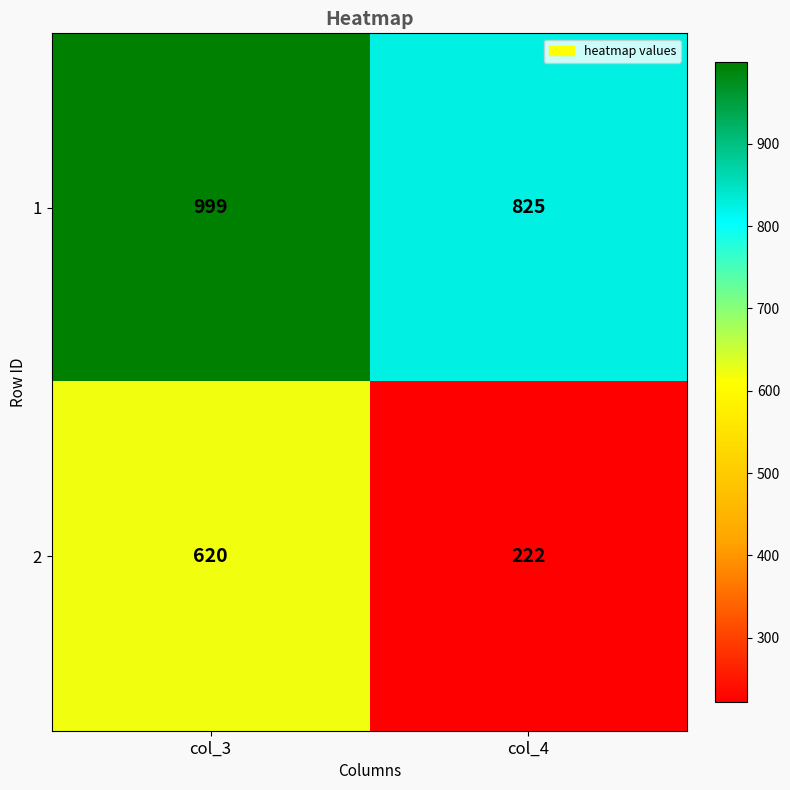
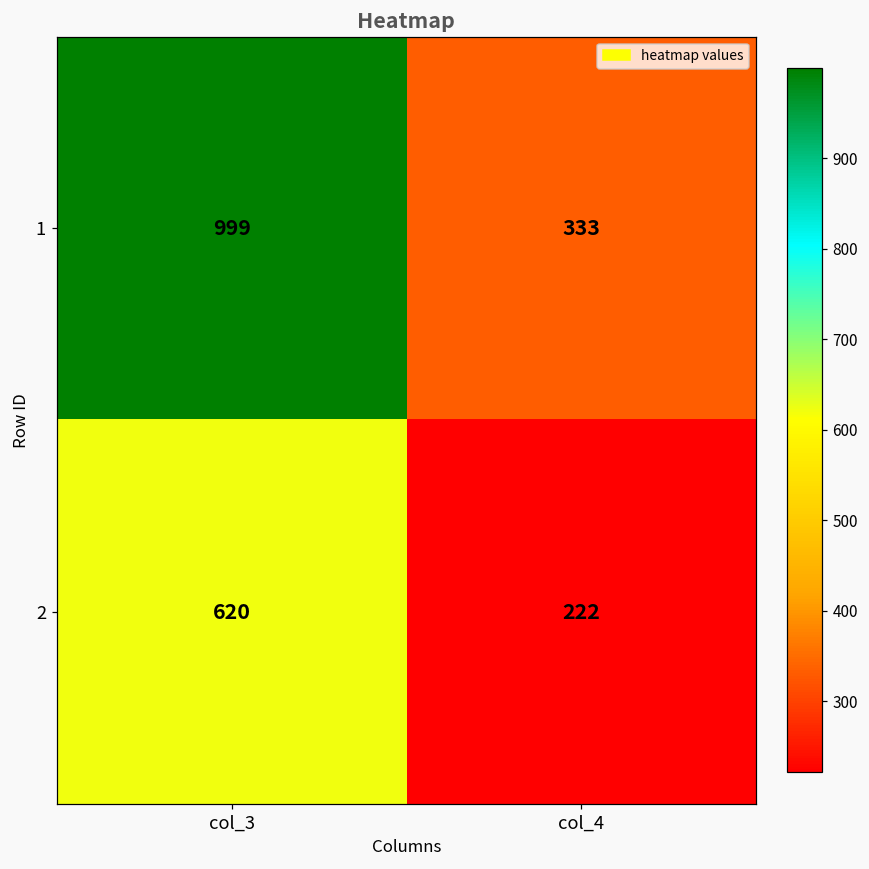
  {
    "1": {
      "col_3": 999,
-     "col_4": 825
+     "col_4": 333
    },
    "2": {
      "col_3": 620,
      "col_4": 222
    }
  }
